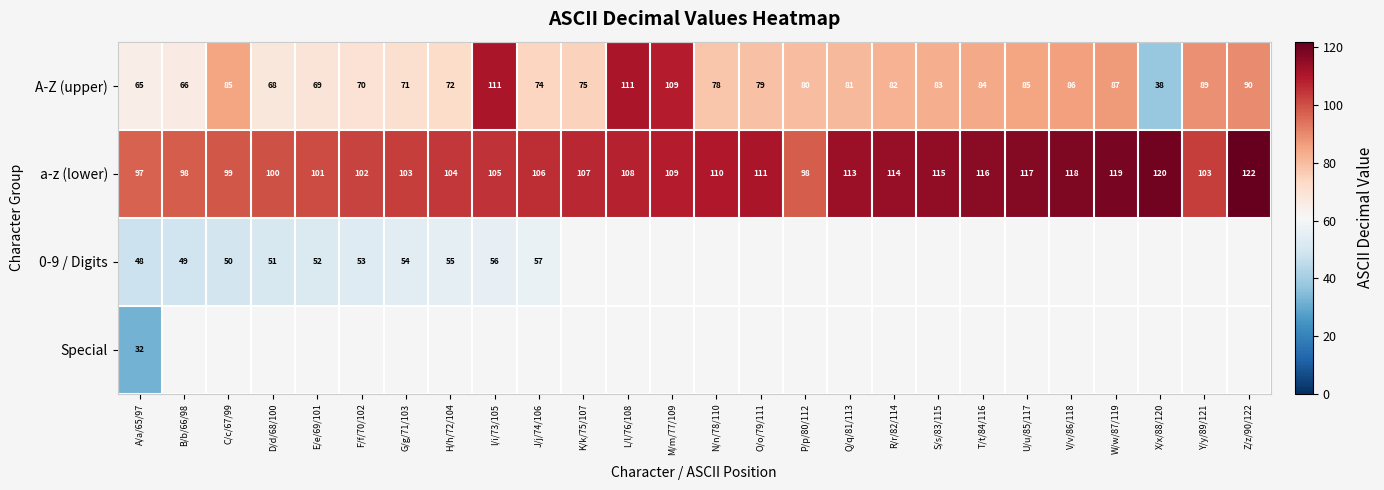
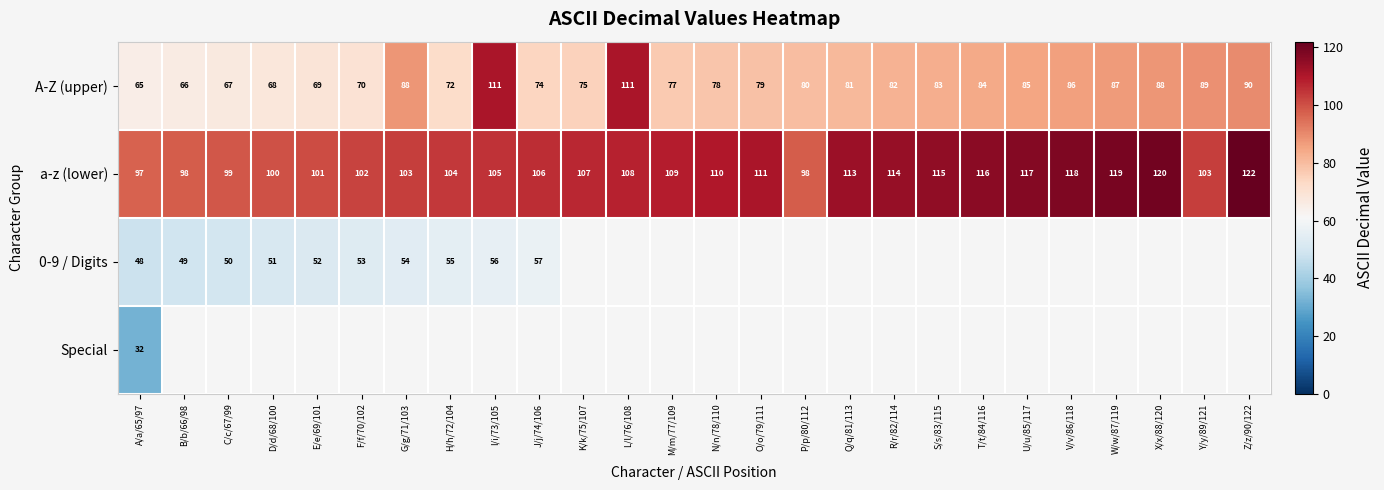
  {
    "A-Z (upper)": {
      "A/a/65/97": 65,
      "B/b/66/98": 66,
-     "C/c/67/99": 85,
+     "C/c/67/99": 67,
      "D/d/68/100": 68,
      "E/e/69/101": 69,
      "F/f/70/102": 70,
-     "G/g/71/103": 71,
+     "G/g/71/103": 88,
      "H/h/72/104": 72,
      "I/i/73/105": 111,
      "J/j/74/106": 74,
      "K/k/75/107": 75,
      "L/l/76/108": 111,
-     "M/m/77/109": 109,
+     "M/m/77/109": 77,
      "N/n/78/110": 78,
      "O/o/79/111": 79,
      "P/p/80/112": 80,
      "Q/q/81/113": 81,
      "R/r/82/114": 82,
      "S/s/83/115": 83,
      "T/t/84/116": 84,
      "U/u/85/117": 85,
      "V/v/86/118": 86,
      "W/w/87/119": 87,
-     "X/x/88/120": 38,
+     "X/x/88/120": 88,
      "Y/y/89/121": 89,
      "Z/z/90/122": 90
    },
    "a-z (lower)": {
      "A/a/65/97": 97,
      "B/b/66/98": 98,
      "C/c/67/99": 99,
      "D/d/68/100": 100,
      "E/e/69/101": 101,
      "F/f/70/102": 102,
      "G/g/71/103": 103,
      "H/h/72/104": 104,
      "I/i/73/105": 105,
      "J/j/74/106": 106,
      "K/k/75/107": 107,
      "L/l/76/108": 108,
      "M/m/77/109": 109,
      "N/n/78/110": 110,
      "O/o/79/111": 111,
      "P/p/80/112": 98,
      "Q/q/81/113": 113,
      "R/r/82/114": 114,
      "S/s/83/115": 115,
      "T/t/84/116": 116,
      "U/u/85/117": 117,
      "V/v/86/118": 118,
      "W/w/87/119": 119,
      "X/x/88/120": 120,
      "Y/y/89/121": 103,
      "Z/z/90/122": 122
    },
    "0-9 / Digits": {
      "A/a/65/97": 48,
      "B/b/66/98": 49,
      "C/c/67/99": 50,
      "D/d/68/100": 51,
      "E/e/69/101": 52,
      "F/f/70/102": 53,
      "G/g/71/103": 54,
      "H/h/72/104": 55,
      "I/i/73/105": 56,
      "J/j/74/106": 57
    },
    "Special": {
      "A/a/65/97": 32
    }
  }
